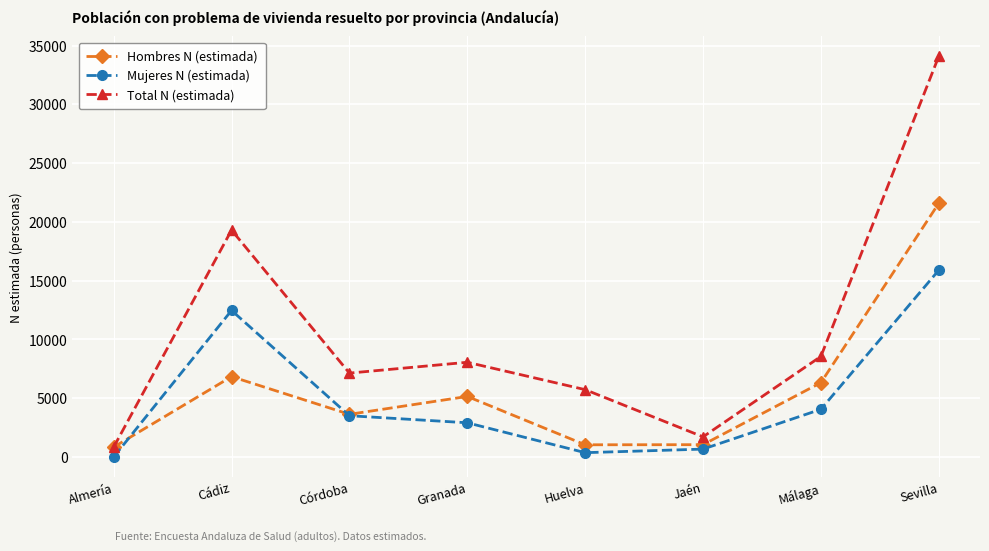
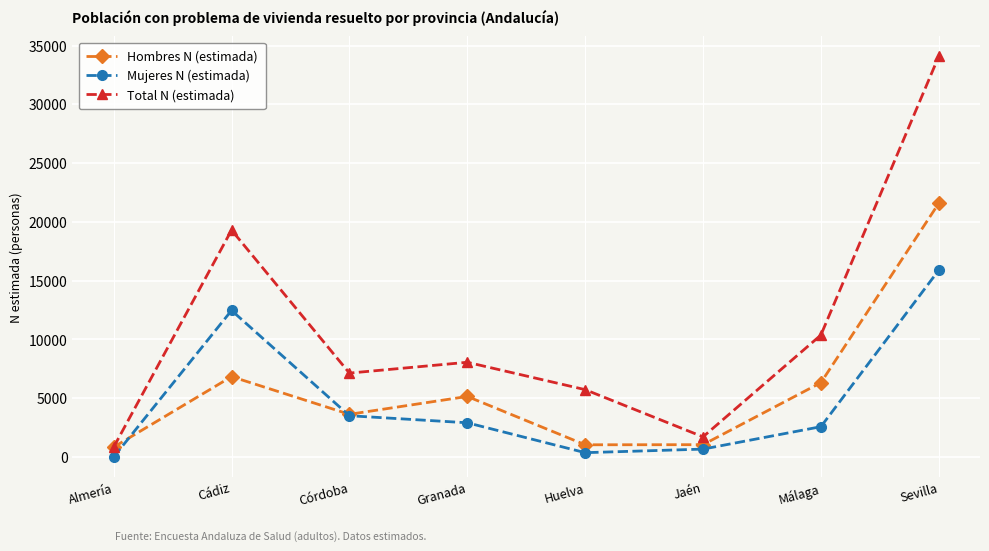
  {
    "Hombres N (estimada)": {
      "Cádiz": 6800,
      "Granada": 5100,
      "Huelva": 1000,
      "Jaén": 1000,
      "Málaga": 6300,
      "Sevilla": 21600
    },
    "Mujeres N (estimada)": {
      "Almería": 0,
      "Cádiz": 12500,
      "Granada": 2900,
      "Huelva": 400,
      "Jaén": 700,
-     "Málaga": 4100,
+     "Málaga": 2600,
      "Sevilla": 15900
    },
    "Total N (estimada)": {
      "Cádiz": 19300,
      "Córdoba": 7100,
      "Granada": 8100,
      "Huelva": 5700,
      "Jaén": 1700,
-     "Málaga": 8500,
+     "Málaga": 10400,
      "Sevilla": 34100
    }
  }
